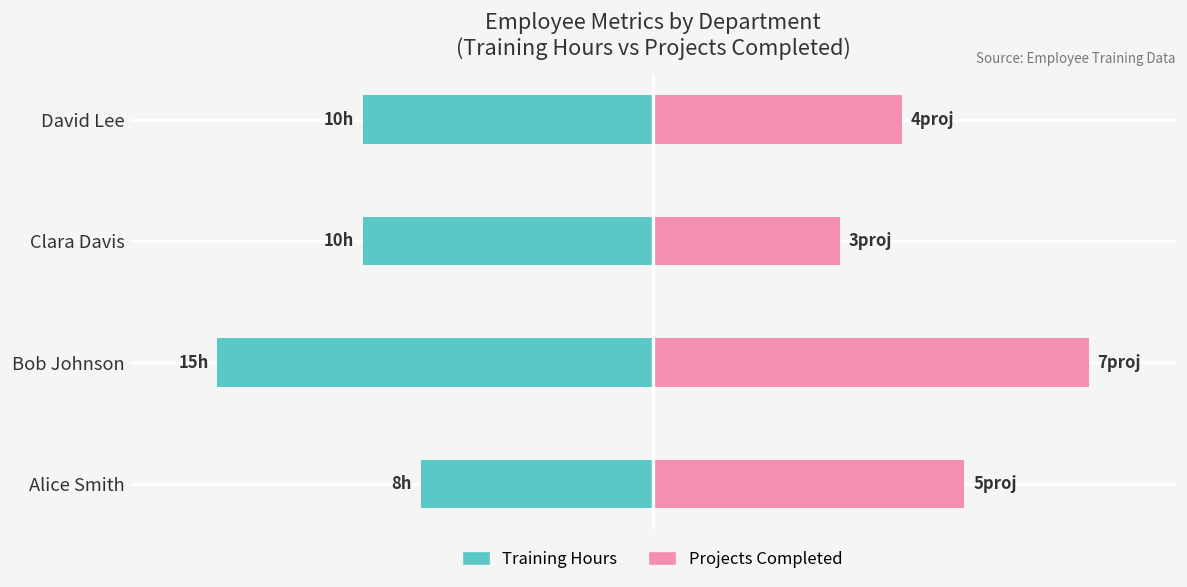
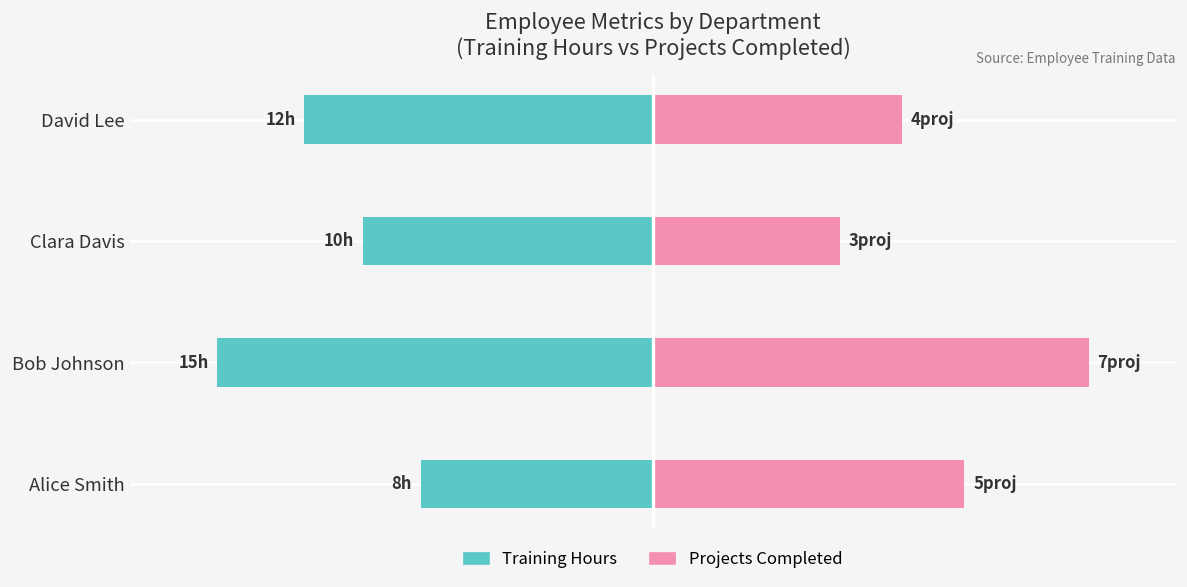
  {
    "Training Hours": {
-     "David Lee": "10h"
+     "David Lee": "12h"
    }
  }
